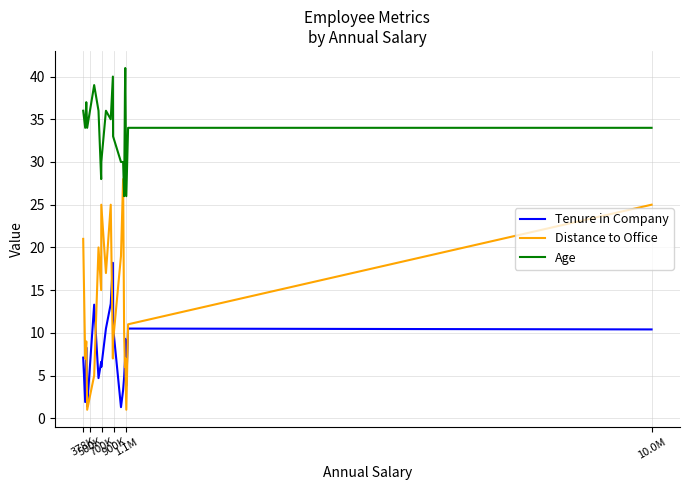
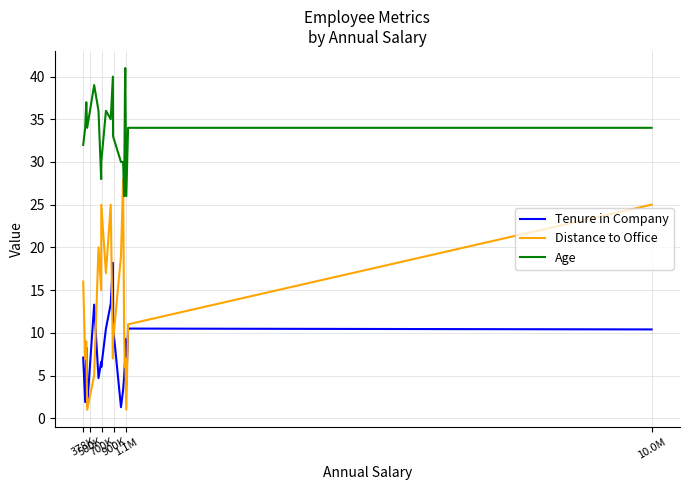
  {
    "Tenure in Company": {
      "10.0M": 10
    },
    "Distance to Office": {
-     "378K": 21,
+     "378K": 16,
      "10.0M": 25
    },
    "Age": {
-     "378K": 36,
+     "378K": 32,
      "10.0M": 34
    }
  }
